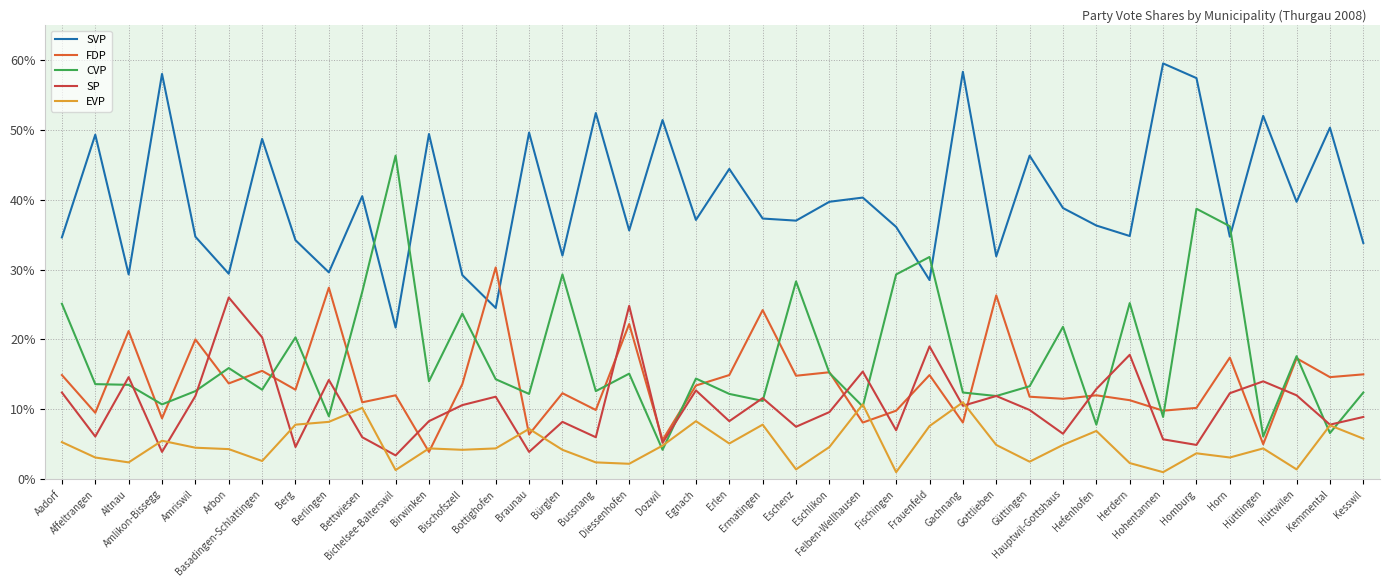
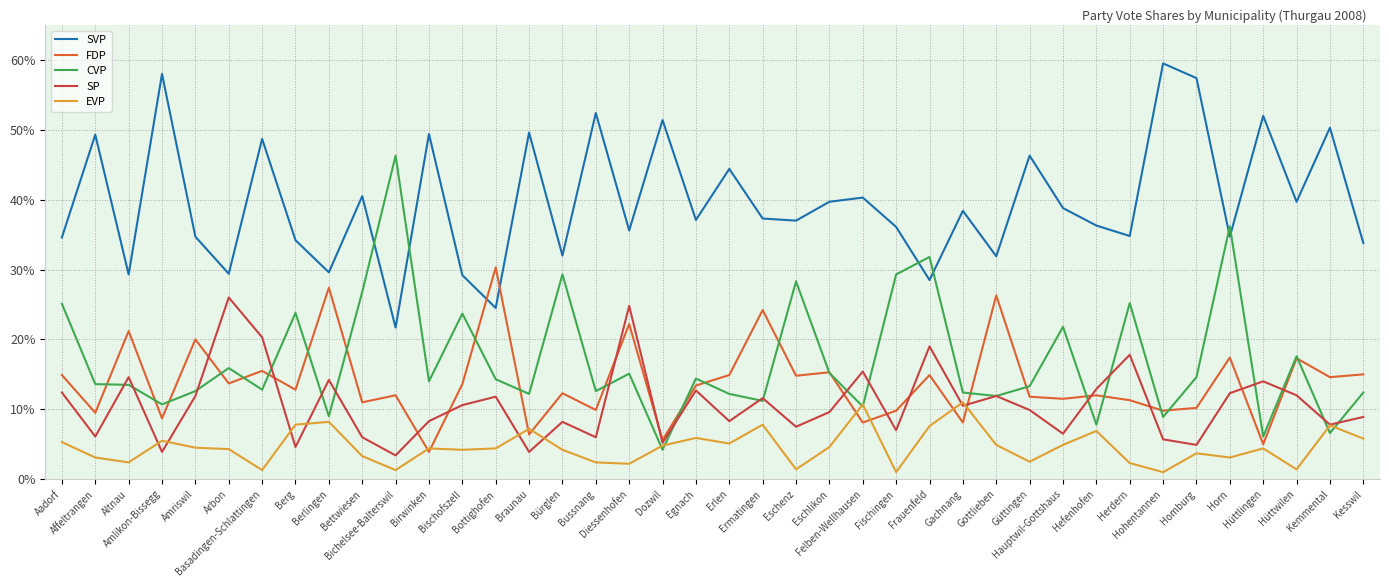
  {
    "SVP": {
      "Aadorf": "35%",
      "Affeltrangen": "49%",
      "Altnau": "29%",
      "Amlikon-Bissegg": "58%",
      "Amriswil": "35%",
      "Arbon": "29%",
      "Basadingen-Schlattingen": "49%",
      "Berg": "34%",
      "Berlingen": "30%",
      "Bettwiesen": "41%",
      "Bichelsee-Balterswil": "22%",
      "Birwinken": "49%",
      "Bischofszell": "29%",
      "Bottighofen": "25%",
      "Braunau": "50%",
      "Bürglen": "32%",
      "Bussnang": "52%",
      "Diessenhofen": "36%",
      "Dozwil": "51%",
      "Egnach": "37%",
      "Erlen": "44%",
      "Ermatingen": "37%",
      "Eschenz": "37%",
      "Eschlikon": "40%",
      "Felben-Wellhausen": "40%",
      "Fischingen": "36%",
      "Frauenfeld": "29%",
-     "Gachnang": "58%",
+     "Gachnang": "38%",
      "Gottlieben": "32%",
      "Güttingen": "46%",
      "Hauptwil-Gottshaus": "39%",
      "Hefenhofen": "36%",
      "Herdern": "35%",
      "Hohentannen": "60%",
      "Homburg": "57%",
      "Horn": "35%",
      "Hüttlingen": "52%",
      "Hüttwilen": "40%",
      "Kemmental": "50%",
      "Kesswil": "34%"
    },
    "CVP": {
      "Aadorf": "25%",
      "Affeltrangen": "14%",
      "Altnau": "14%",
      "Amlikon-Bissegg": "11%",
      "Amriswil": "13%",
      "Arbon": "16%",
      "Basadingen-Schlattingen": "13%",
-     "Berg": "20%",
+     "Berg": "24%",
      "Berlingen": "9%",
      "Bettwiesen": "27%",
      "Bichelsee-Balterswil": "46%",
      "Birwinken": "14%",
      "Bischofszell": "24%",
      "Bottighofen": "14%",
      "Braunau": "12%",
      "Bürglen": "29%",
      "Bussnang": "13%",
      "Diessenhofen": "15%",
      "Dozwil": "4%",
      "Egnach": "14%",
      "Erlen": "12%",
      "Ermatingen": "11%",
      "Eschenz": "28%",
      "Fischingen": "29%",
      "Frauenfeld": "32%",
      "Gachnang": "12%",
      "Güttingen": "13%",
      "Hauptwil-Gottshaus": "22%",
      "Hefenhofen": "8%",
      "Herdern": "25%",
      "Hohentannen": "9%",
-     "Homburg": "39%",
+     "Homburg": "15%",
      "Horn": "36%",
      "Hüttlingen": "6%",
      "Kemmental": "7%",
      "Kesswil": "12%"
    },
    "EVP": {
      "Aadorf": "5%",
      "Affeltrangen": "3%",
      "Altnau": "2%",
      "Amlikon-Bissegg": "6%",
      "Amriswil": "5%",
      "Arbon": "4%",
-     "Basadingen-Schlattingen": "3%",
+     "Basadingen-Schlattingen": "1%",
      "Berg": "8%",
      "Berlingen": "8%",
-     "Bettwiesen": "10%",
+     "Bettwiesen": "3%",
      "Bichelsee-Balterswil": "1%",
      "Birwinken": "4%",
      "Bischofszell": "4%",
      "Bottighofen": "4%",
      "Braunau": "7%",
      "Bürglen": "4%",
      "Bussnang": "2%",
      "Diessenhofen": "2%",
      "Dozwil": "5%",
-     "Egnach": "8%",
+     "Egnach": "6%",
      "Erlen": "5%",
      "Ermatingen": "8%",
      "Eschenz": "1%",
      "Eschlikon": "5%",
      "Fischingen": "1%",
      "Frauenfeld": "8%",
      "Gachnang": "11%",
      "Gottlieben": "5%",
      "Güttingen": "3%",
      "Hauptwil-Gottshaus": "5%",
      "Hefenhofen": "7%",
      "Herdern": "2%",
      "Hohentannen": "1%",
      "Homburg": "4%",
      "Horn": "3%",
      "Hüttlingen": "4%",
      "Hüttwilen": "1%",
      "Kesswil": "6%"
    }
  }
